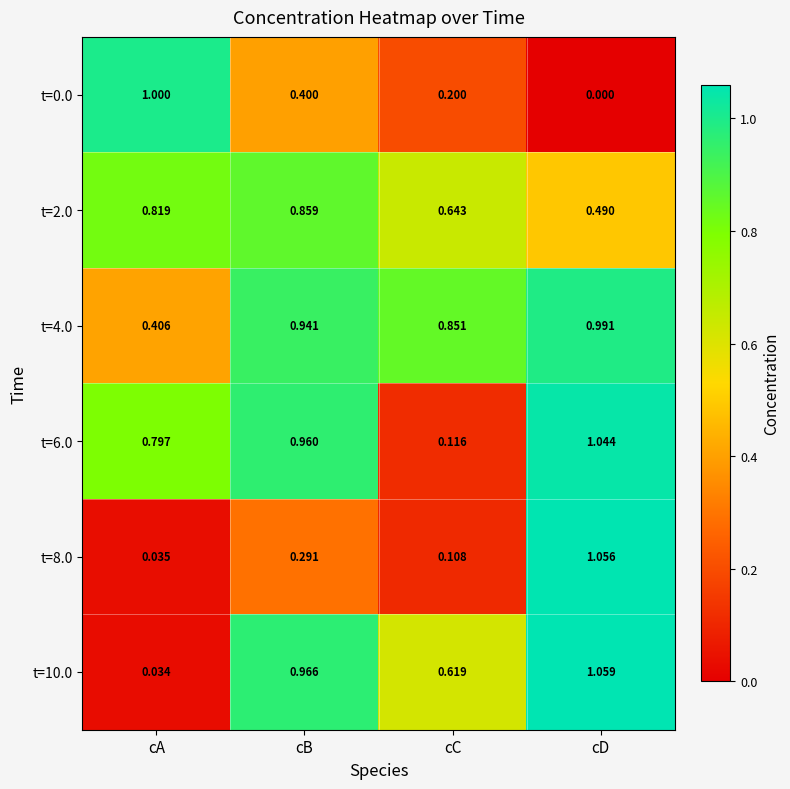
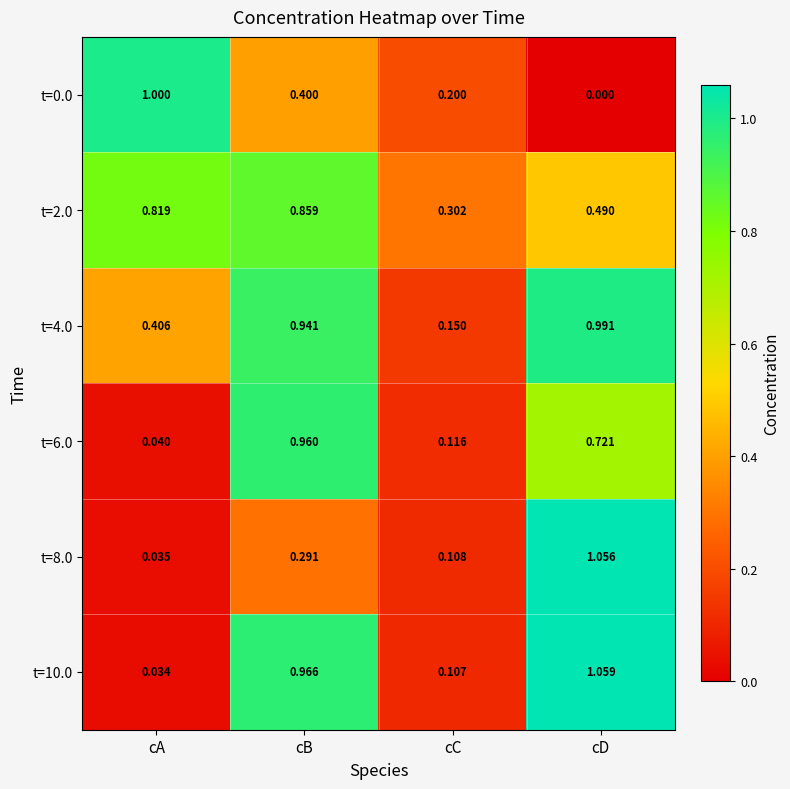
  {
    "t=0.0": {
      "cA": 1.000,
      "cB": 0.400,
      "cC": 0.200,
      "cD": 0.000
    },
    "t=2.0": {
      "cA": 0.819,
      "cB": 0.859,
-     "cC": 0.643,
+     "cC": 0.302,
      "cD": 0.490
    },
    "t=4.0": {
      "cA": 0.406,
      "cB": 0.941,
-     "cC": 0.851,
+     "cC": 0.150,
      "cD": 0.991
    },
    "t=6.0": {
-     "cA": 0.797,
+     "cA": 0.040,
      "cB": 0.960,
      "cC": 0.116,
-     "cD": 1.044
+     "cD": 0.721
    },
    "t=8.0": {
      "cA": 0.035,
      "cB": 0.291,
      "cC": 0.108,
      "cD": 1.056
    },
    "t=10.0": {
      "cA": 0.034,
      "cB": 0.966,
-     "cC": 0.619,
+     "cC": 0.107,
      "cD": 1.059
    }
  }
